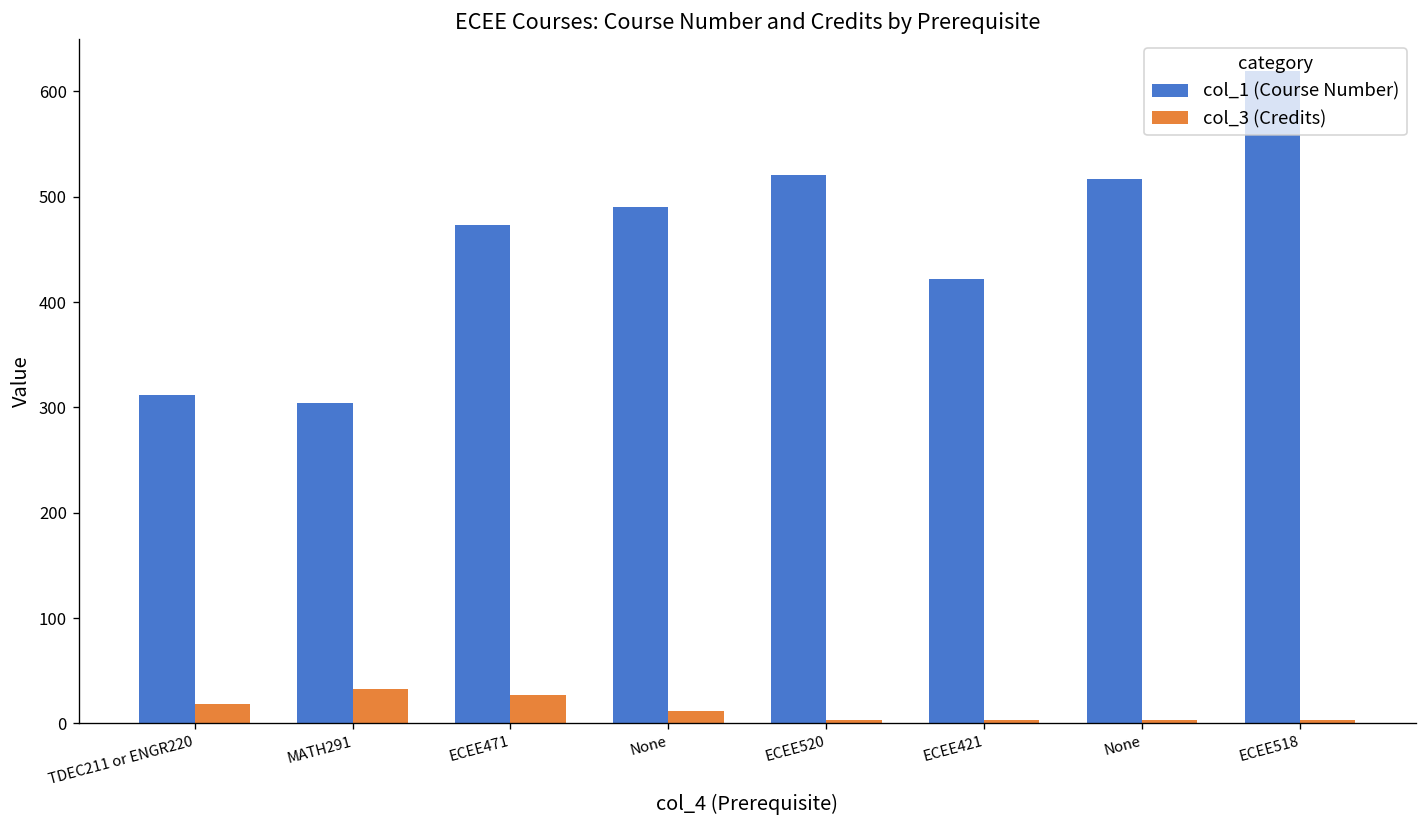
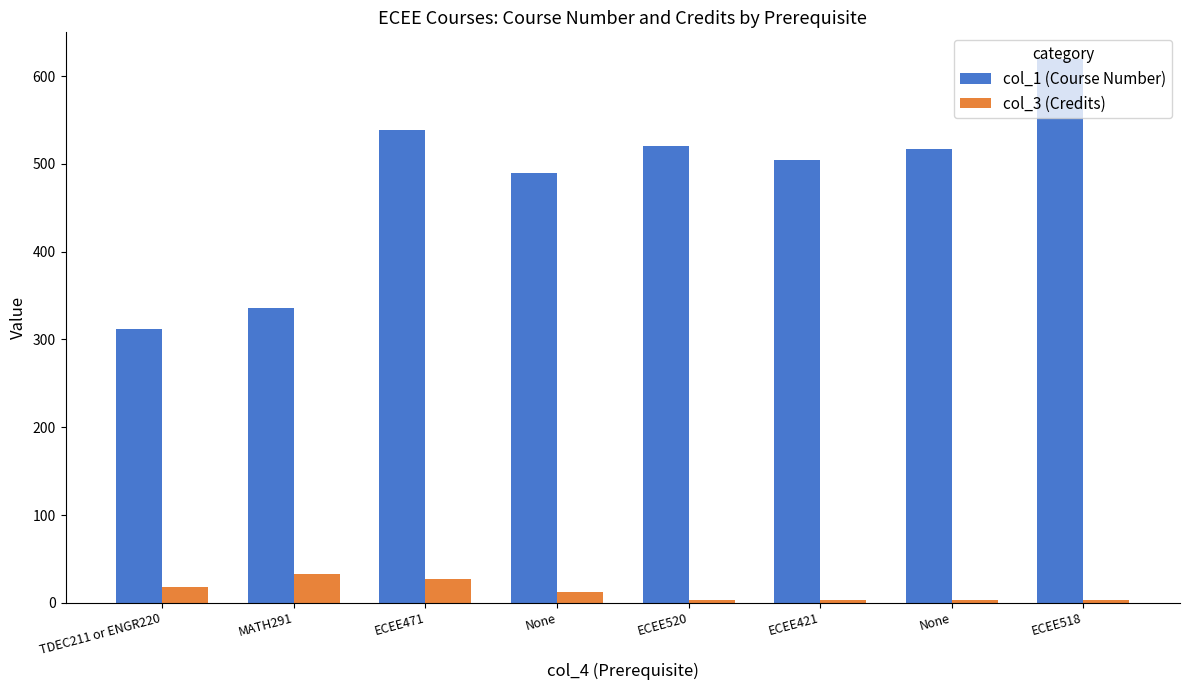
  {
    "col_1 (Course Number)": {
      "TDEC211 or ENGR220": 310,
-     "MATH291": 300,
-     "ECEE471": 470,
+     "MATH291": 340,
+     "ECEE471": 540,
      "ECEE520": 520,
-     "ECEE421": 420
+     "ECEE421": 510
    },
    "col_3 (Credits)": {
      "TDEC211 or ENGR220": 20,
      "MATH291": 30,
      "ECEE471": 30,
      "ECEE520": 0,
      "ECEE421": 0,
      "ECEE518": 0
    }
  }
